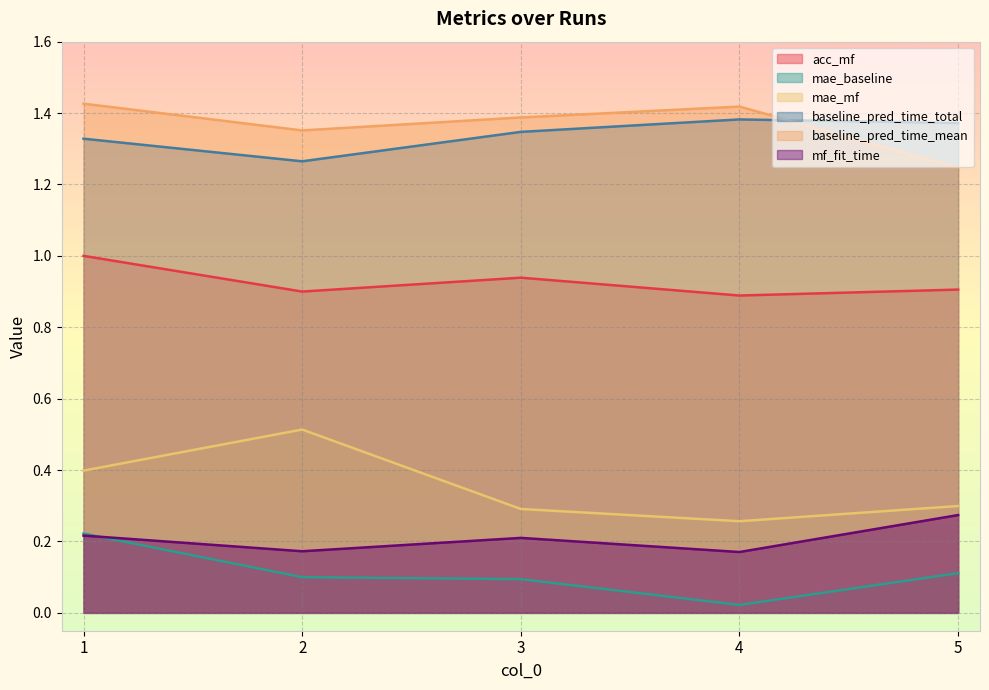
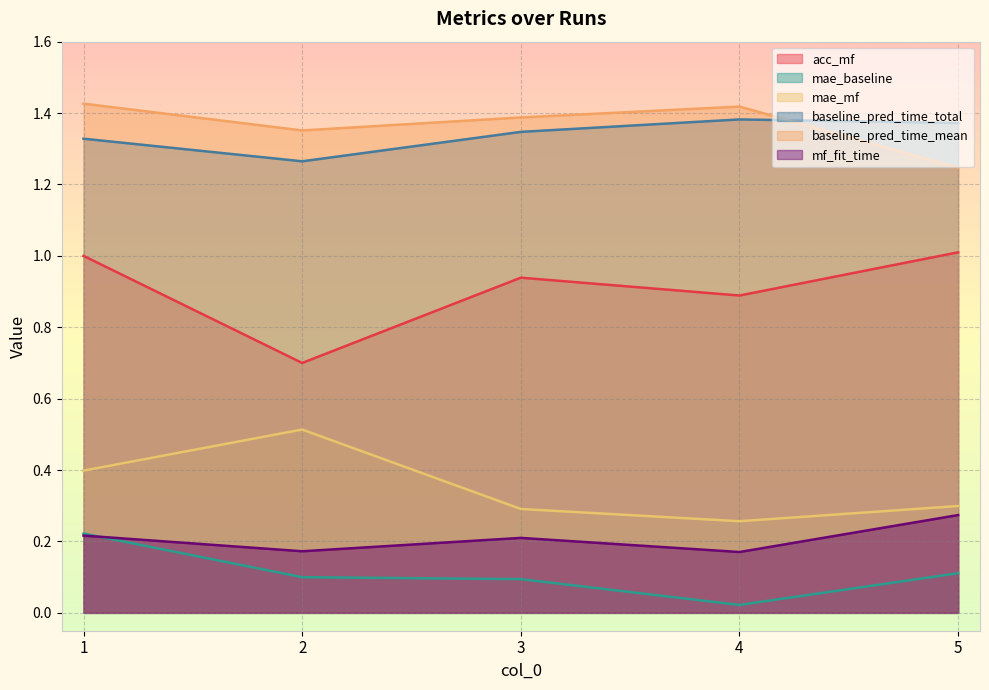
  {
    "acc_mf": {
      "1": 1.00,
-     "2": 0.9,
+     "2": 0.7,
      "3": 0.94,
      "4": 0.89,
-     "5": 0.91
+     "5": 1.01
    },
    "mf_fit_time": {
      "2": 0.17,
      "3": 0.21,
      "4": 0.17,
      "5": 0.27
    }
  }
